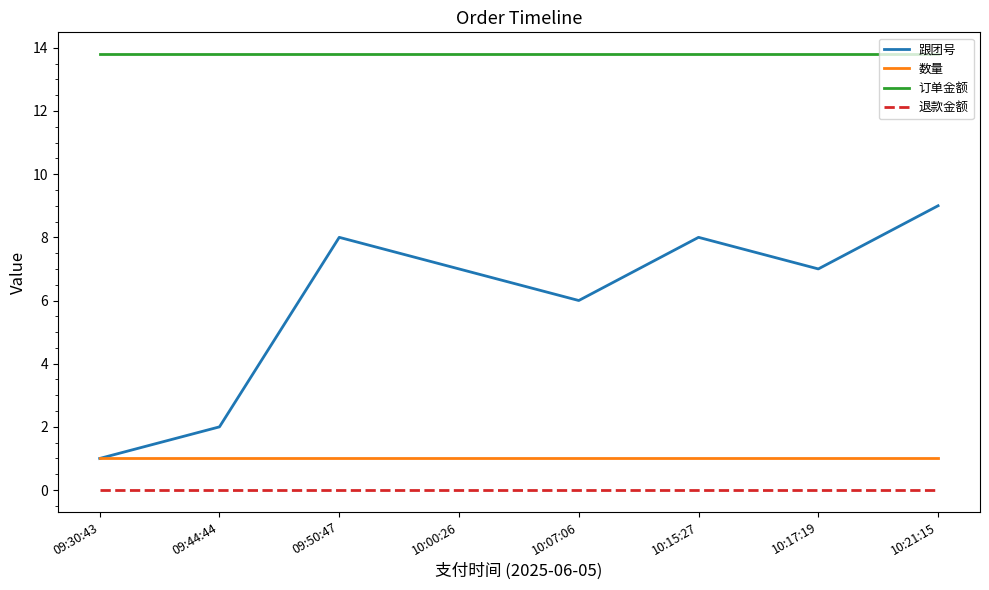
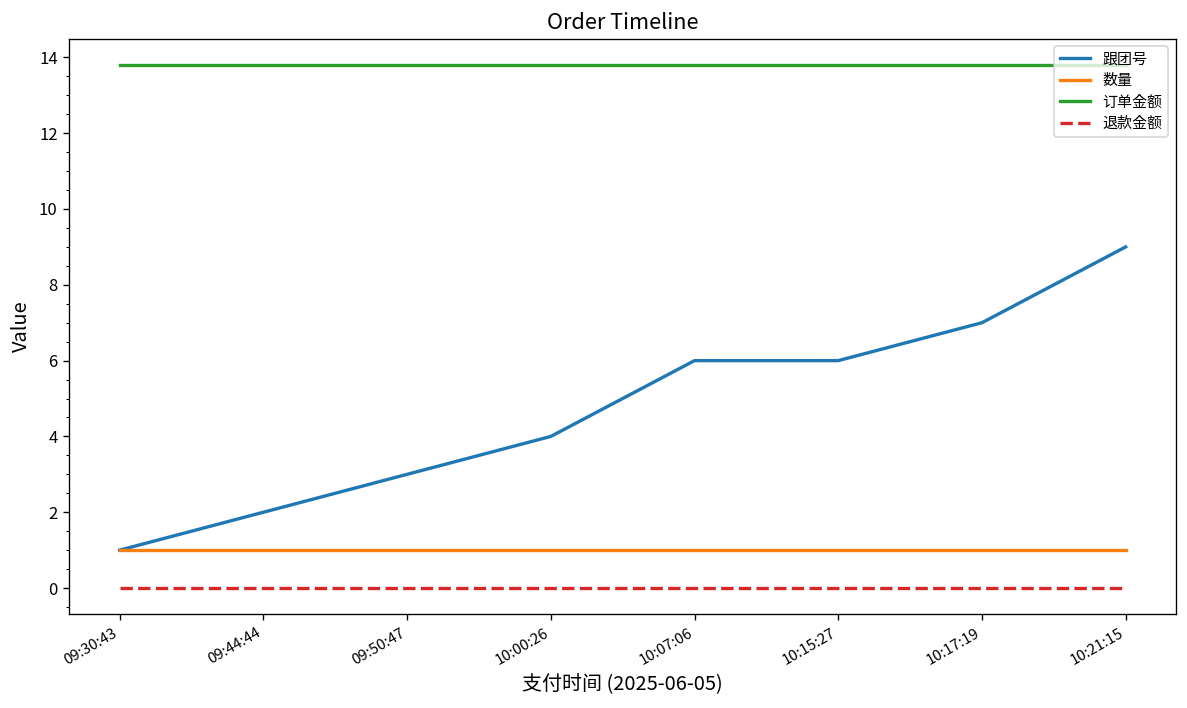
  {
    "跟团号": {
      "09:44:44": 2,
-     "09:50:47": 8,
-     "10:00:26": 7,
+     "09:50:47": 3,
+     "10:00:26": 4,
      "10:07:06": 6,
-     "10:15:27": 8,
+     "10:15:27": 6,
      "10:17:19": 7,
      "10:21:15": 9
    },
    "数量": {
      "09:44:44": 1,
      "09:50:47": 1,
      "10:00:26": 1,
      "10:07:06": 1,
      "10:15:27": 1,
      "10:17:19": 1,
      "10:21:15": 1
    },
    "订单金额": {
      "09:30:43": 13.8,
      "09:44:44": 13.8,
      "09:50:47": 13.8,
      "10:00:26": 13.8,
      "10:07:06": 13.8,
      "10:15:27": 13.8,
      "10:17:19": 13.8
    },
    "退款金额": {
      "09:30:43": 0,
      "09:44:44": 0,
      "09:50:47": 0,
      "10:00:26": 0,
      "10:07:06": 0,
      "10:15:27": 0,
      "10:17:19": 0,
      "10:21:15": 0
    }
  }
